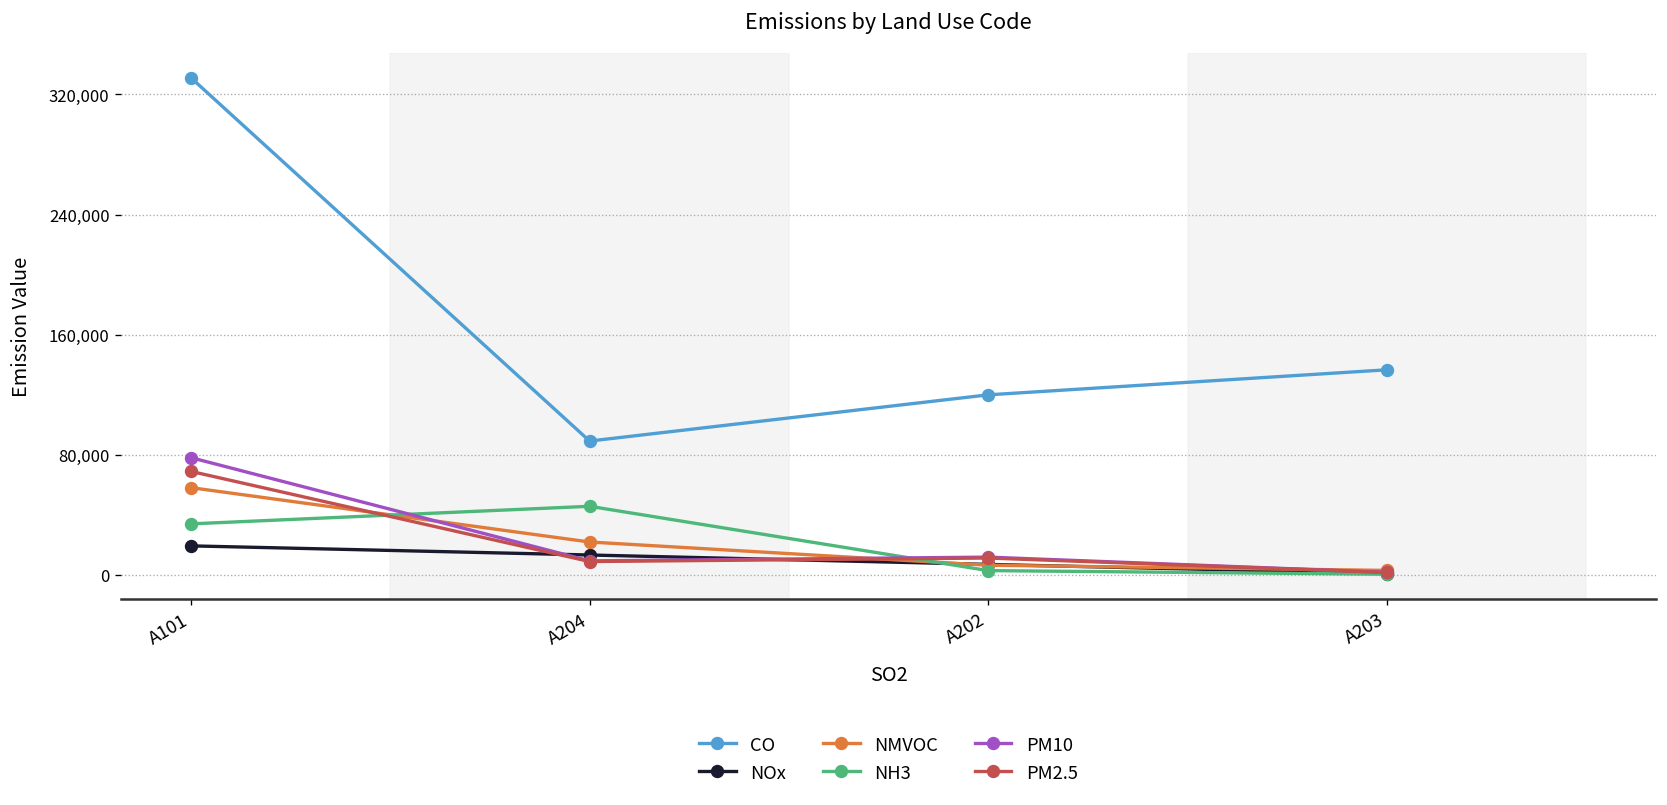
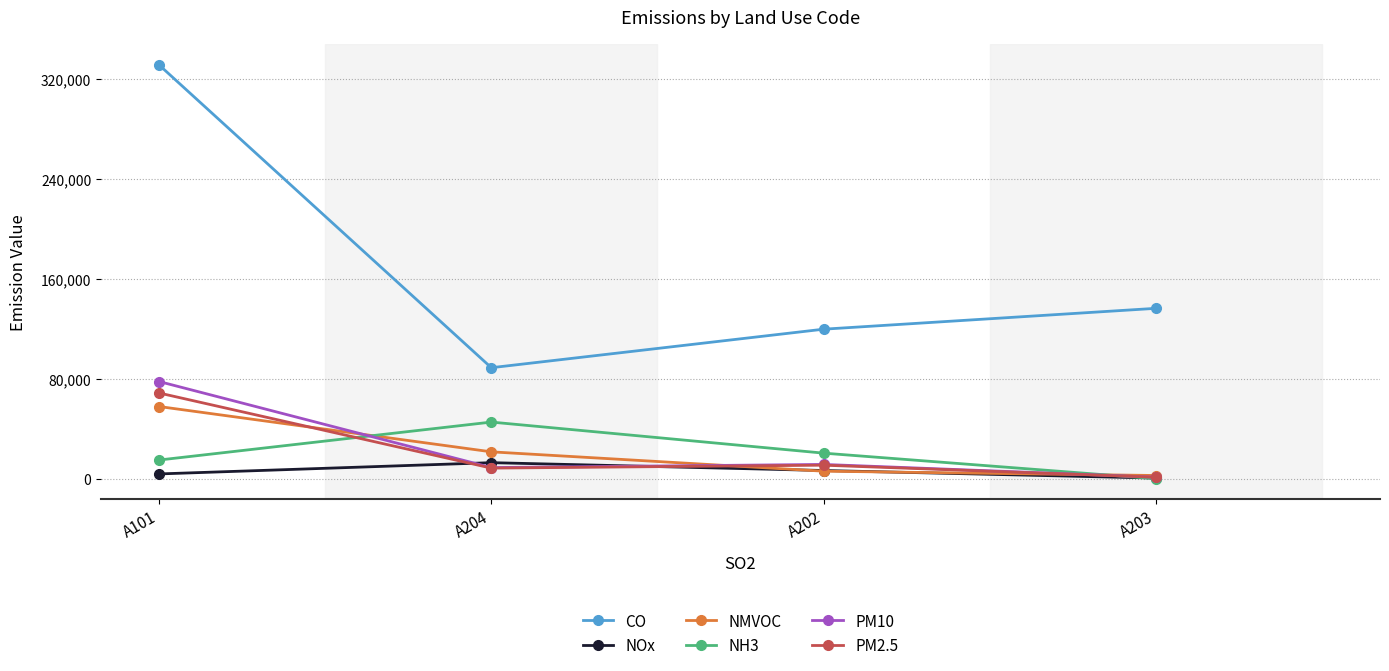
  {
    "CO": {
      "A101": "331,000",
      "A204": "89,000",
      "A202": "120,000",
      "A203": "137,000"
    },
    "NOx": {
-     "A101": "19,000",
+     "A101": "4,000",
      "A204": "13,000"
    },
    "NH3": {
-     "A101": "34,000",
+     "A101": "16,000",
      "A204": "46,000",
-     "A202": "3,000"
+     "A202": "21,000"
    },
    "PM10": {
      "A101": "78,000"
    }
  }
